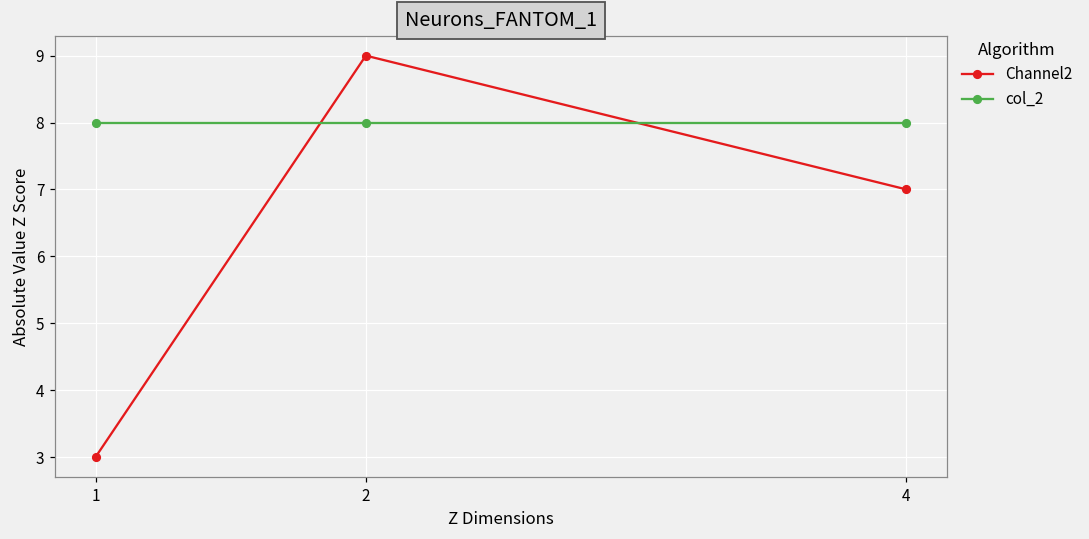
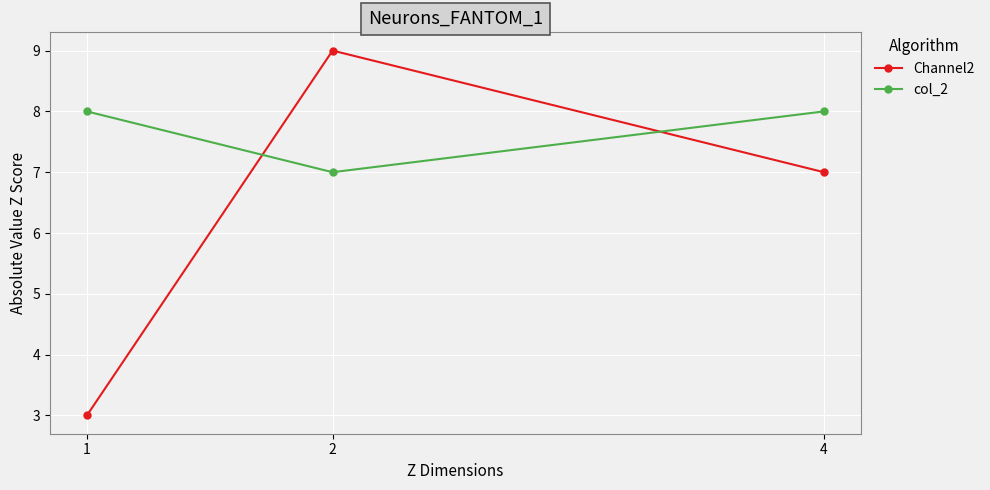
  {
    "Channel2": {
      "1": 3,
      "2": 9,
      "4": 7
    },
    "col_2": {
      "1": 8,
-     "2": 8,
+     "2": 7,
      "4": 8
    }
  }
